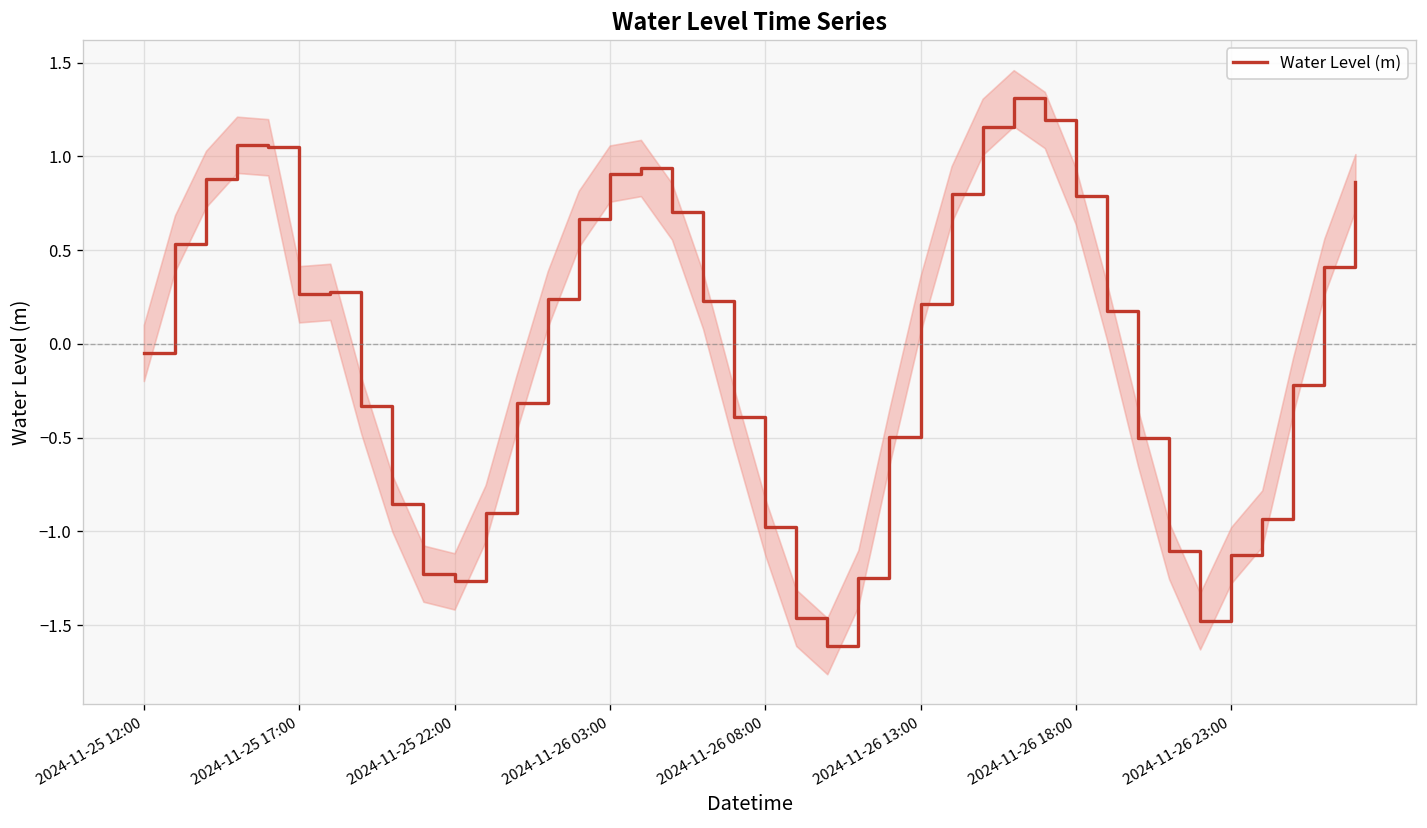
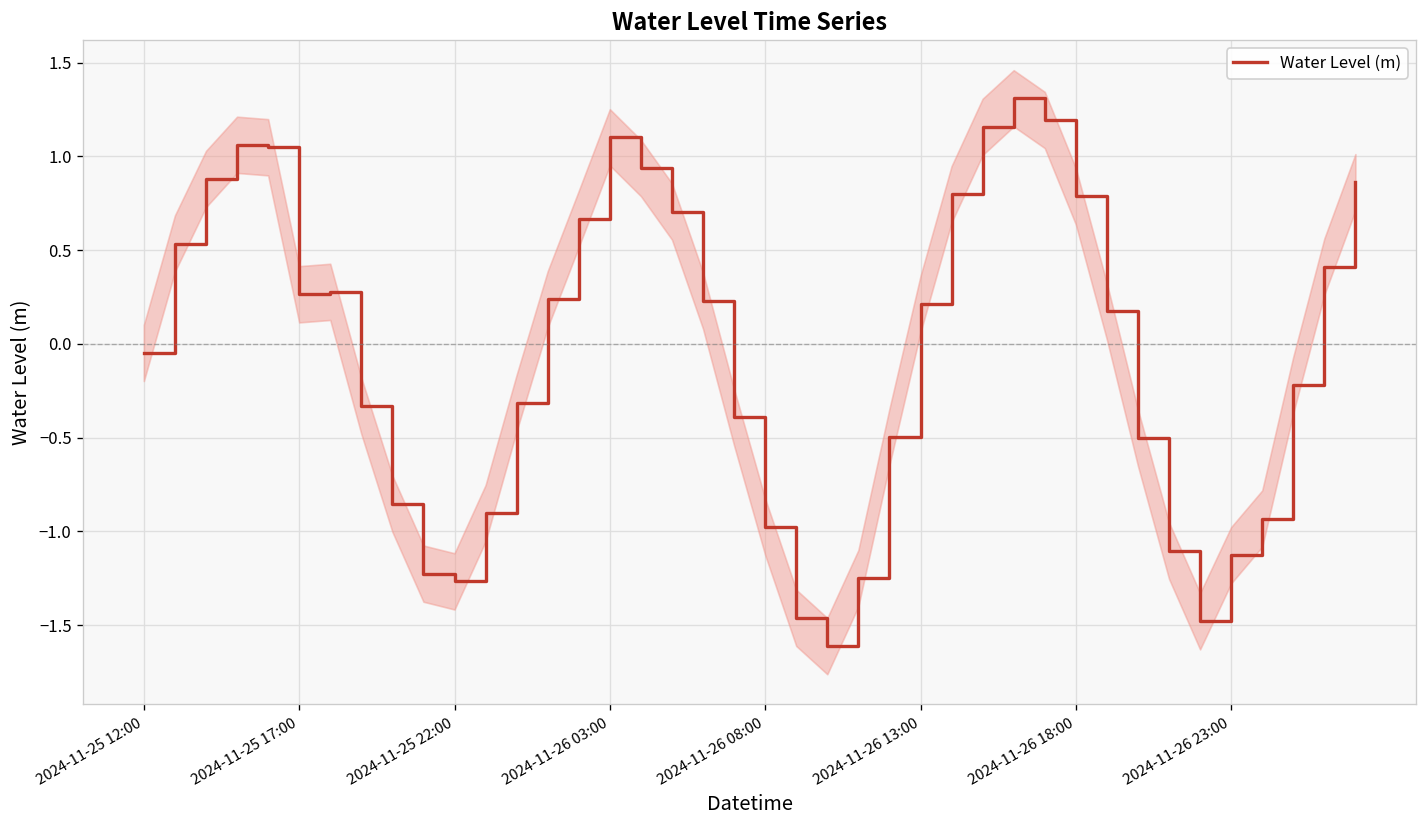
  {
    "Water Level (m)": {
      "2024-11-25 12:00": -0.05,
      "2024-11-25 17:00": 0.26,
      "2024-11-25 22:00": -1.27,
-     "2024-11-26 03:00": 0.91,
+     "2024-11-26 03:00": 1.10,
      "2024-11-26 08:00": -0.98,
      "2024-11-26 13:00": 0.21,
      "2024-11-26 18:00": 0.79,
      "2024-11-26 23:00": -1.13
    }
  }
